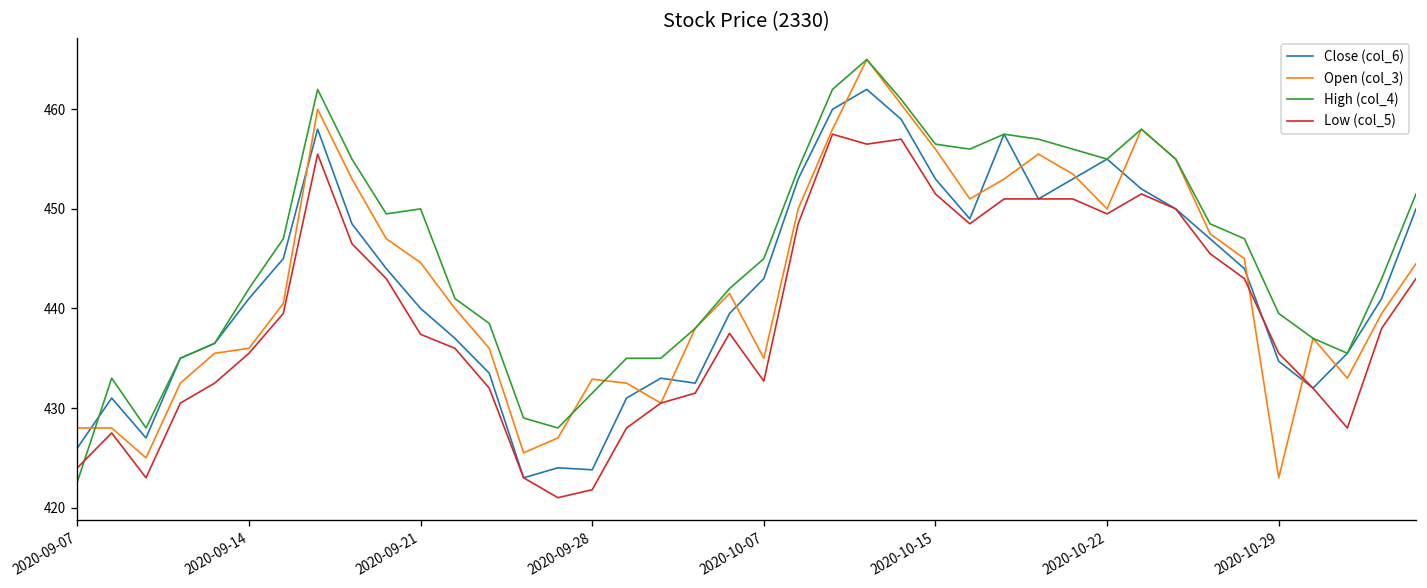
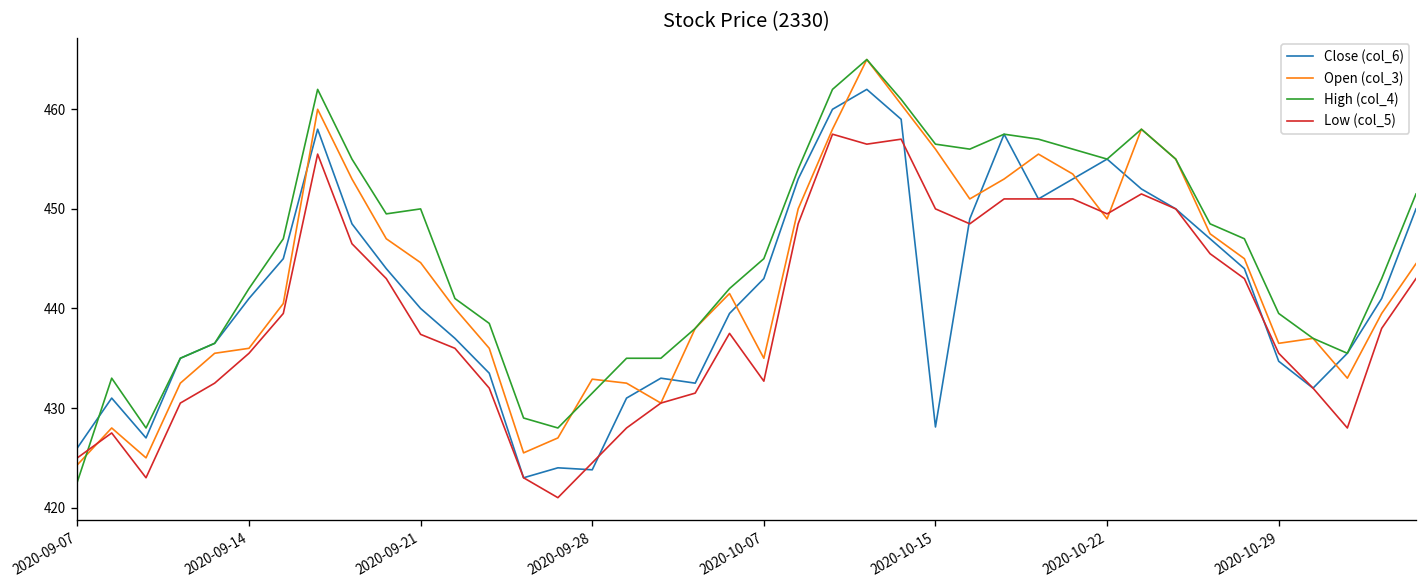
  {
    "Close (col_6)": {
      "2020-09-07": 426,
      "2020-09-14": 441,
      "2020-09-21": 440,
      "2020-09-28": 424,
      "2020-10-07": 443,
-     "2020-10-15": 453,
+     "2020-10-15": 428,
      "2020-10-29": 435
    },
    "Open (col_3)": {
-     "2020-09-07": 428,
+     "2020-09-07": 424,
      "2020-09-14": 436,
      "2020-09-21": 445,
      "2020-09-28": 433,
      "2020-10-07": 435,
      "2020-10-15": 456,
-     "2020-10-22": 450,
-     "2020-10-29": 423
+     "2020-10-22": 449,
+     "2020-10-29": 437
    },
    "High (col_4)": {
      "2020-09-07": 423,
      "2020-09-14": 442,
      "2020-09-21": 450,
      "2020-09-28": 432,
      "2020-10-07": 445,
      "2020-10-15": 457,
      "2020-10-29": 440
    },
    "Low (col_5)": {
-     "2020-09-07": 424,
+     "2020-09-07": 425,
      "2020-09-14": 436,
      "2020-09-21": 437,
-     "2020-09-28": 422,
+     "2020-09-28": 425,
      "2020-10-07": 433,
-     "2020-10-15": 452,
+     "2020-10-15": 450,
      "2020-10-22": 450,
      "2020-10-29": 436
    }
  }
